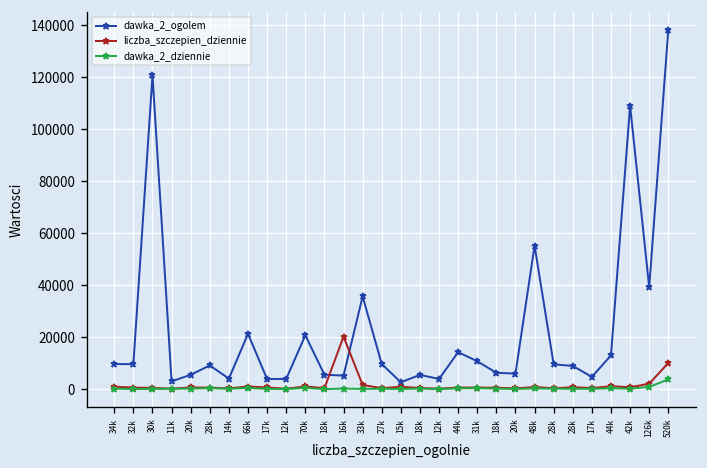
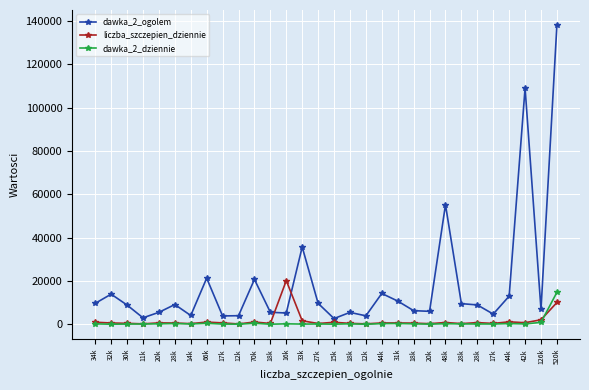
  {
    "dawka_2_ogolem": {
      "34k": 10000,
-     "32k": 10000,
-     "30k": 121000,
+     "32k": 14000,
+     "30k": 9000,
      "11k": 3000,
      "14k": 4000,
      "66k": 21000,
      "70k": 21000,
      "16k": 5000,
      "33k": 36000,
      "27k": 10000,
      "15k": 3000,
      "31k": 11000,
      "48k": 55000,
      "42k": 109000,
-     "126k": 39000,
+     "126k": 7000,
      "520k": 138000
    },
    "liczba_szczepien_dziennie": {
      "16k": 20000,
      "33k": 2000,
      "126k": 2000,
      "520k": 10000
    },
    "dawka_2_dziennie": {
      "16k": 0,
      "33k": 0,
      "126k": 1000,
-     "520k": 4000
+     "520k": 15000
    }
  }
